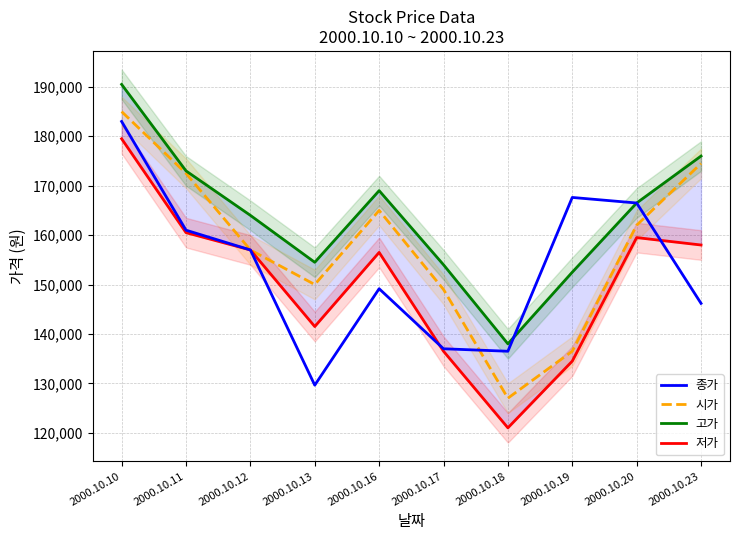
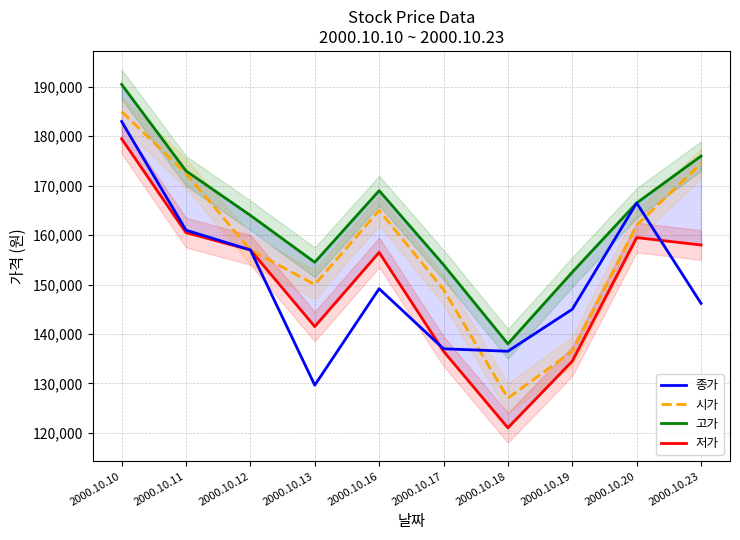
  {
    "종가": {
      "2000.10.13": "130,000",
      "2000.10.16": "149,000",
      "2000.10.18": "137,000",
-     "2000.10.19": "168,000",
+     "2000.10.19": "145,000",
      "2000.10.23": "146,000"
    }
  }
